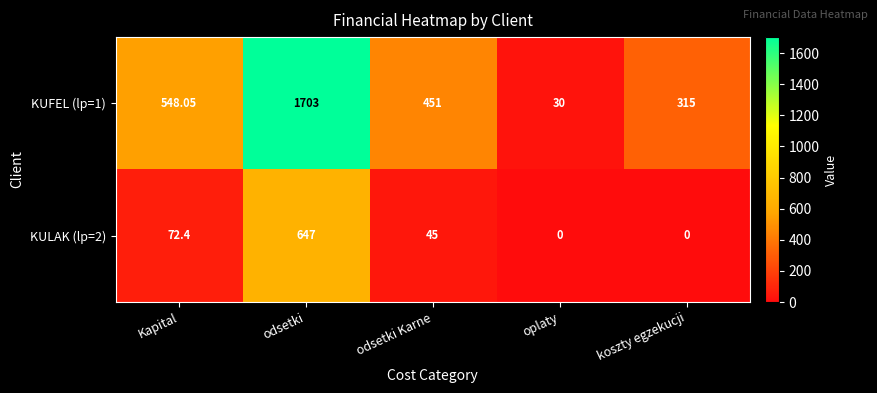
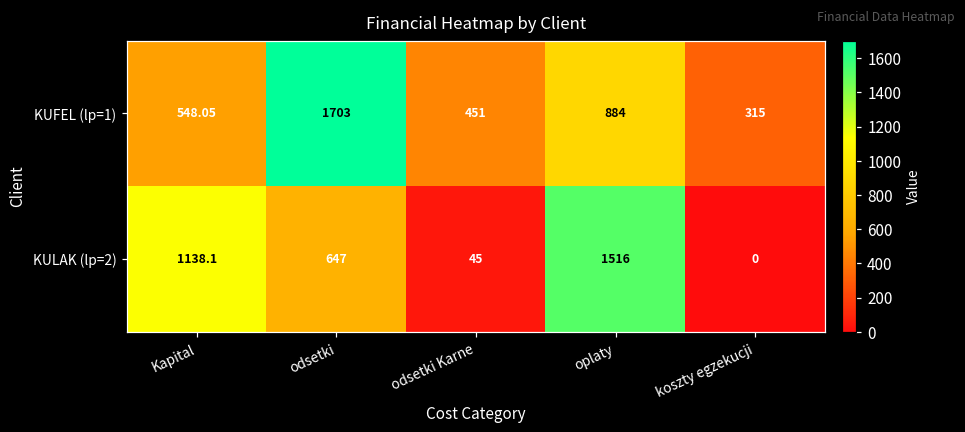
  {
    "KUFEL (lp=1)": {
      "Kapital": 548.05,
      "odsetki": 1703,
      "odsetki Karne": 451,
-     "oplaty": 30,
+     "oplaty": 884,
      "koszty egzekucji": 315
    },
    "KULAK (lp=2)": {
-     "Kapital": 72.4,
+     "Kapital": 1138.1,
      "odsetki": 647,
      "odsetki Karne": 45,
-     "oplaty": 0,
+     "oplaty": 1516,
      "koszty egzekucji": 0
    }
  }
